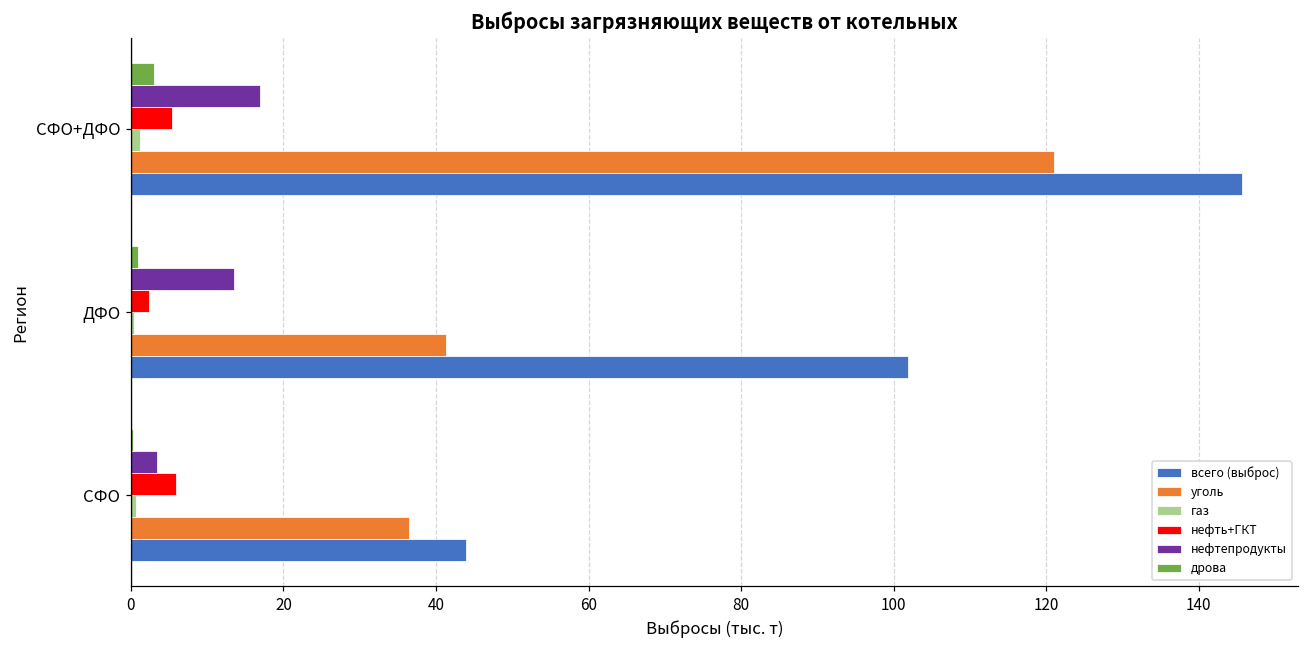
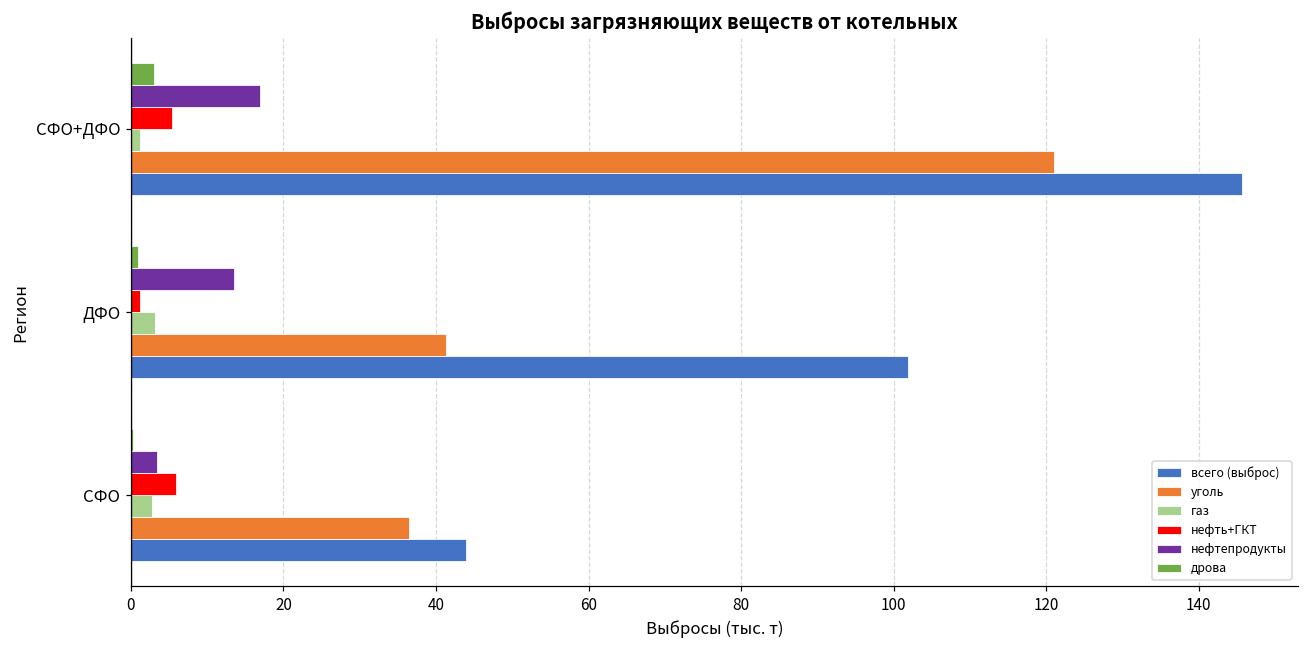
  {
    "всего (выброс)": {
      "СФО+ДФО": 146,
      "ДФО": 102,
      "СФО": 44
    },
    "уголь": {
      "СФО+ДФО": 121,
      "ДФО": 41,
      "СФО": 36
    },
    "газ": {
      "СФО+ДФО": 1,
-     "ДФО": 0,
-     "СФО": 1
+     "ДФО": 3,
+     "СФО": 3
    },
    "нефть+ГКТ": {
      "СФО+ДФО": 5,
-     "ДФО": 2,
+     "ДФО": 1,
      "СФО": 6
    },
    "нефтепродукты": {
      "СФО+ДФО": 17,
      "ДФО": 13,
      "СФО": 3
    },
    "дрова": {
      "СФО+ДФО": 3,
      "ДФО": 1
    }
  }
